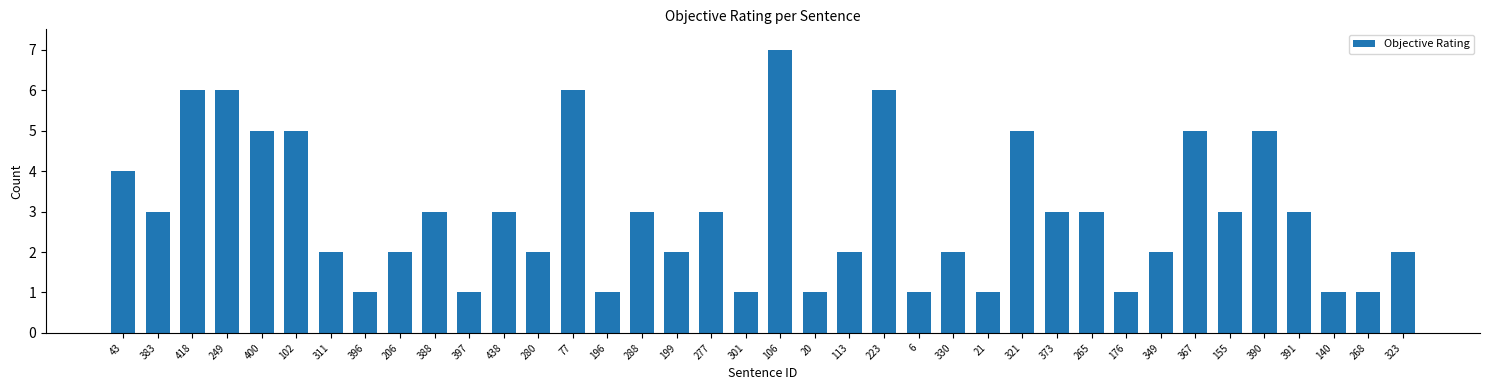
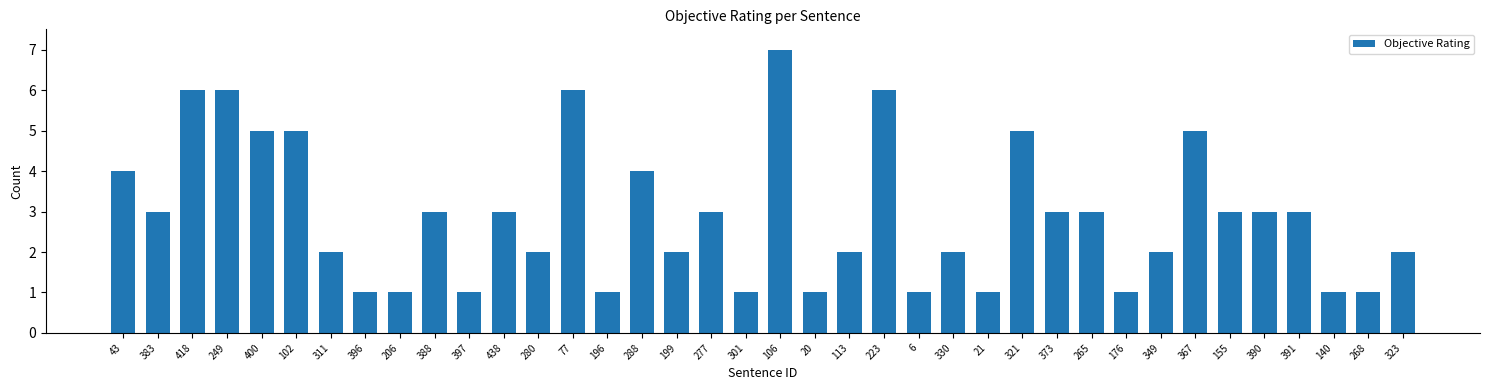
  {
    "43": 4,
    "383": 3,
    "418": 6,
    "249": 6,
    "400": 5,
    "102": 5,
    "311": 2,
    "396": 1,
-   "206": 2,
+   "206": 1,
    "388": 3,
    "397": 1,
    "438": 3,
    "280": 2,
    "77": 6,
    "196": 1,
-   "288": 3,
+   "288": 4,
    "199": 2,
    "277": 3,
    "301": 1,
    "106": 7,
    "20": 1,
    "113": 2,
    "223": 6,
    "6": 1,
    "330": 2,
    "21": 1,
    "321": 5,
    "373": 3,
    "265": 3,
    "176": 1,
    "349": 2,
    "367": 5,
    "155": 3,
-   "390": 5,
+   "390": 3,
    "391": 3,
    "140": 1,
    "268": 1,
    "323": 2
  }
